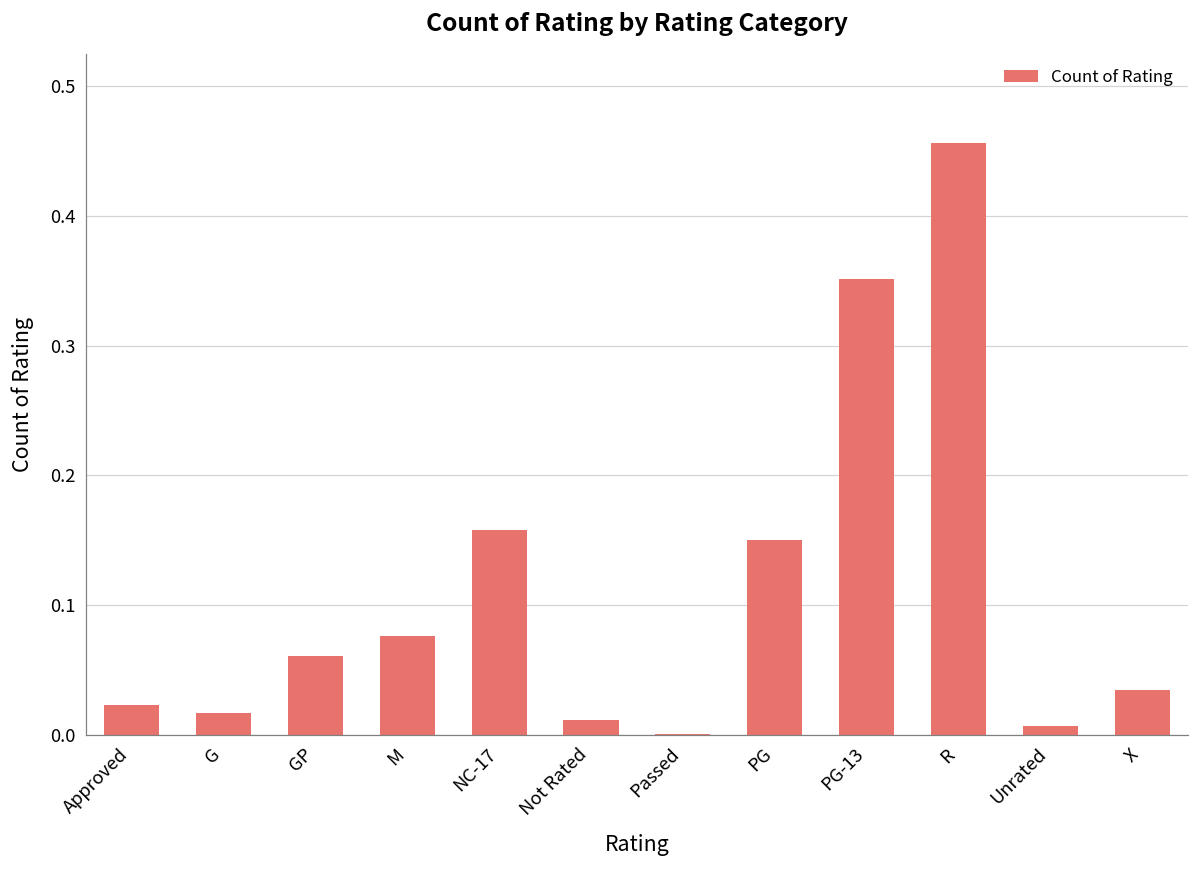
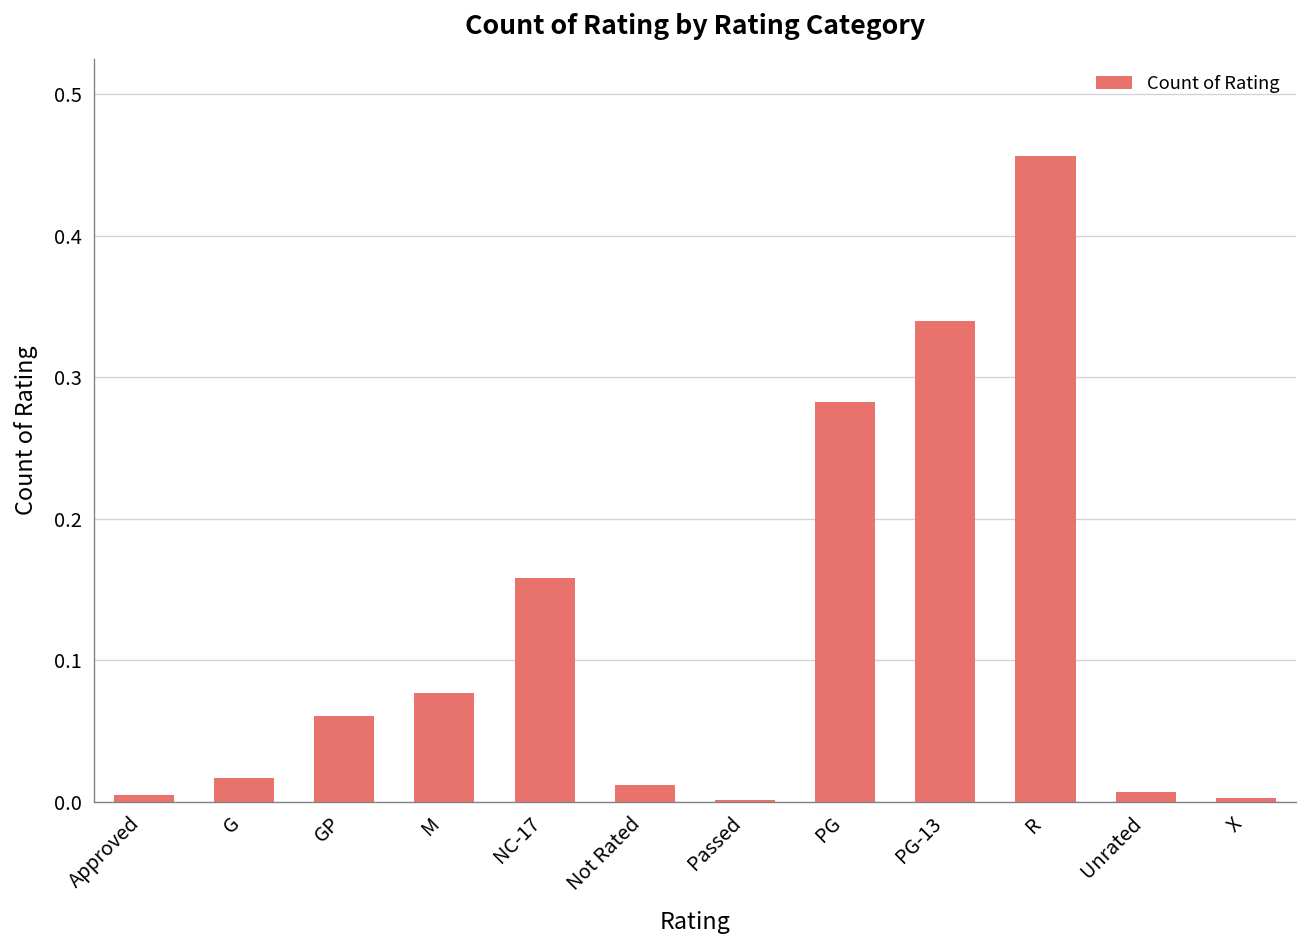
  {
-   "Approved": 0.023,
+   "Approved": 0.005,
    "G": 0.017,
    "GP": 0.061,
    "M": 0.077,
    "NC-17": 0.158,
    "Not Rated": 0.012,
-   "PG": 0.150,
-   "PG-13": 0.351,
+   "PG": 0.283,
+   "PG-13": 0.339,
    "R": 0.457,
    "Unrated": 0.007,
-   "X": 0.035
+   "X": 0.002
  }
